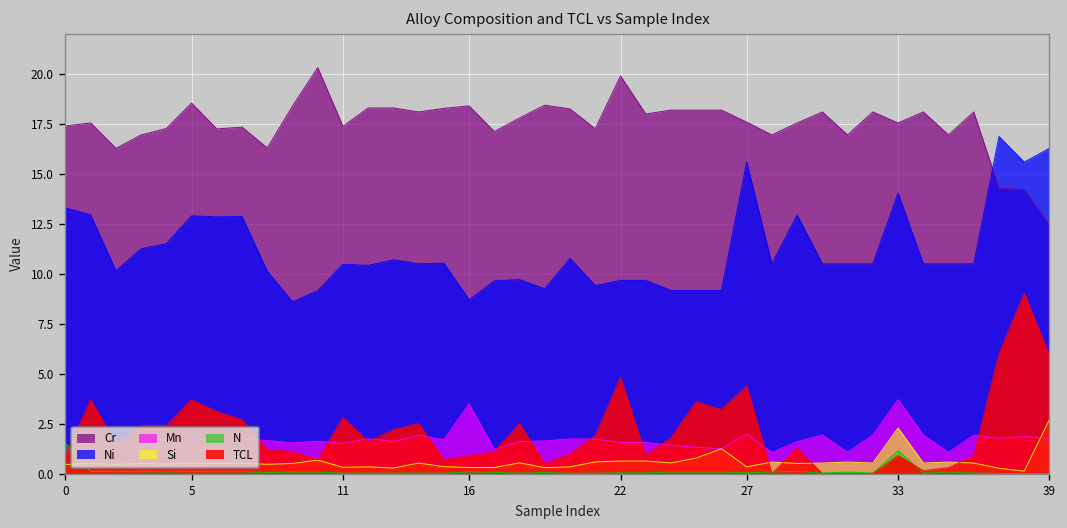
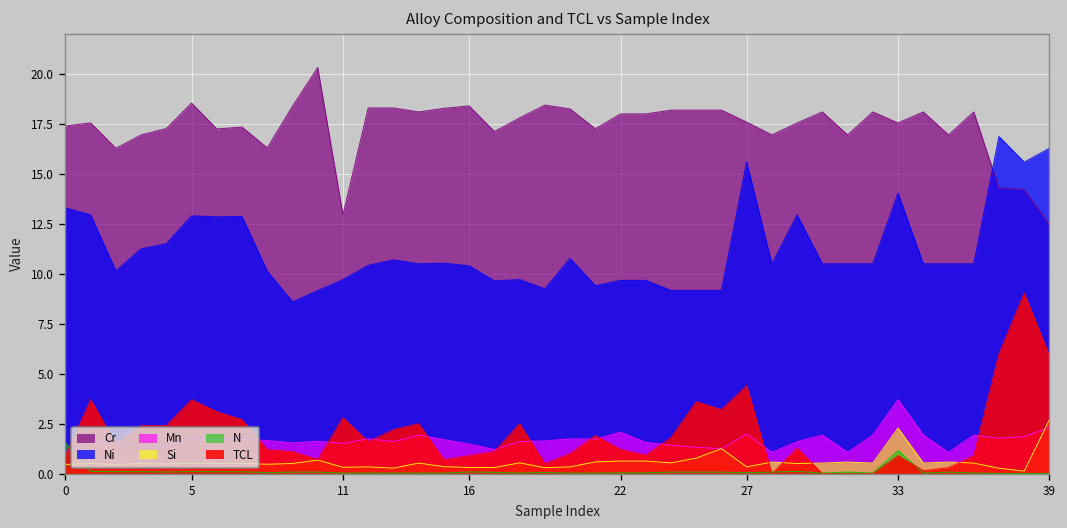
  {
    "Cr": {
      "0": 17.4,
      "5": 18.5,
-     "11": 17.4,
+     "11": 13.0,
      "16": 18.4,
-     "22": 19.9,
+     "22": 18.0,
      "27": 17.6,
      "33": 17.6,
      "39": 12.5
    },
    "Ni": {
      "0": 13.3,
      "5": 12.9,
-     "11": 10.5,
-     "16": 8.7,
+     "11": 9.7,
+     "16": 10.4,
      "22": 9.7,
      "27": 15.6,
      "33": 14.0,
      "39": 16.3
    },
    "Mn": {
      "0": 1.1,
      "11": 1.5,
-     "16": 3.5,
-     "22": 1.6,
+     "16": 1.5,
+     "22": 2.1,
      "27": 2.0,
      "33": 3.7,
-     "39": 1.8
+     "39": 2.3
    },
    "Si": {
      "0": 0.5,
      "11": 0.3,
      "16": 0.3,
      "22": 0.6,
      "27": 0.3,
      "33": 2.3,
      "39": 2.7
    },
    "N": {
      "0": 1.5,
      "5": 0.1,
      "11": 0.0,
      "16": 0.1,
      "22": 0.0,
      "27": 0.0,
      "33": 1.2,
      "39": 0.0
    },
    "TCL": {
      "0": 0.9,
      "5": 3.7,
      "11": 2.8,
      "16": 0.9,
-     "22": 4.8,
+     "22": 1.2,
      "27": 4.4,
      "33": 0.9,
      "39": 5.9
    }
  }
